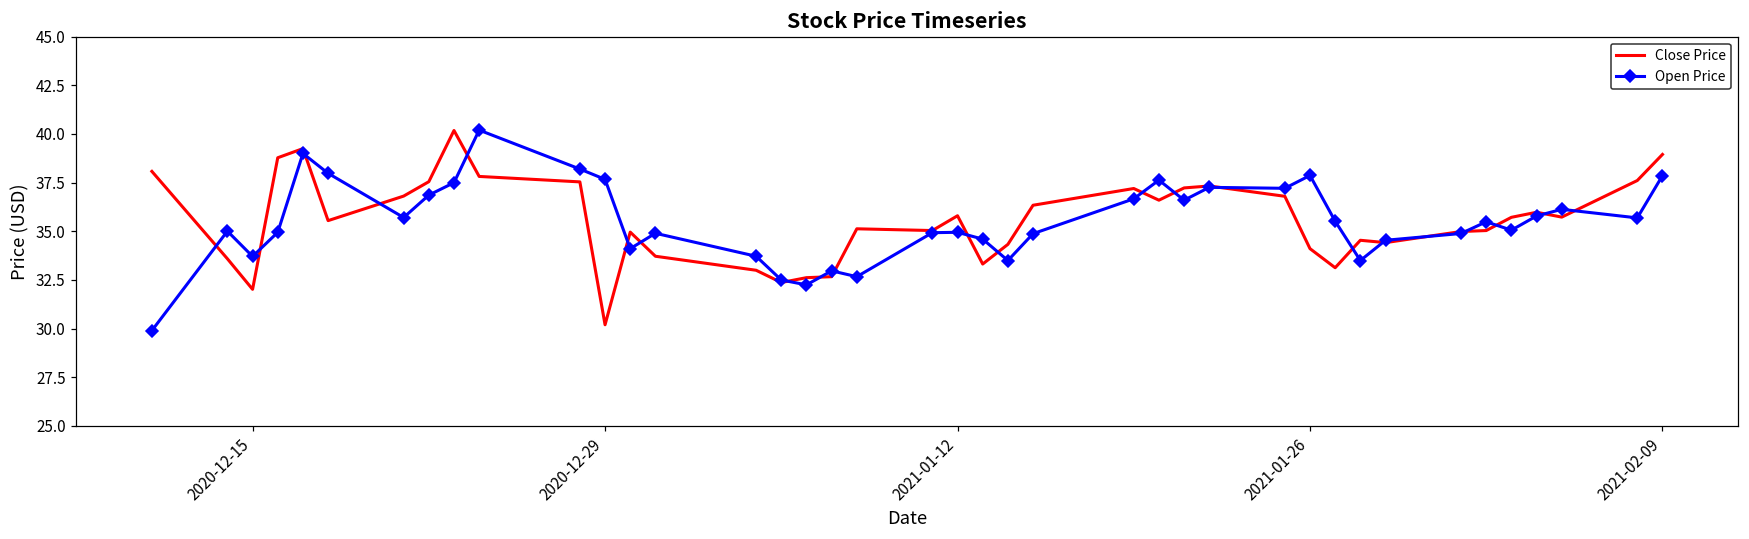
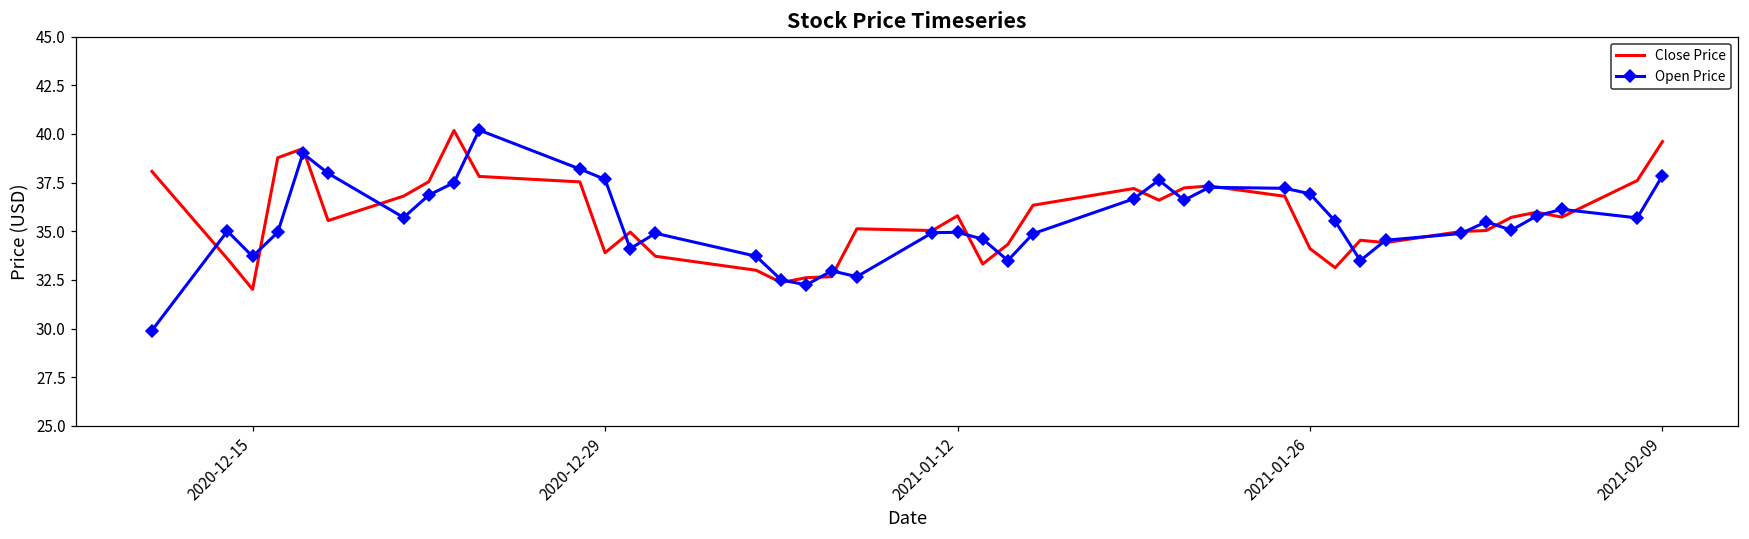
  {
    "Close Price": {
      "2020-12-15": 32.0,
-     "2020-12-29": 30.2,
+     "2020-12-29": 33.9,
      "2021-01-12": 35.8,
      "2021-01-26": 34.1,
-     "2021-02-09": 39.0
+     "2021-02-09": 39.6
    },
    "Open Price": {
      "2020-12-15": 33.7,
      "2020-12-29": 37.7,
      "2021-01-12": 35.0,
-     "2021-01-26": 37.9,
+     "2021-01-26": 36.9,
      "2021-02-09": 37.9
    }
  }
